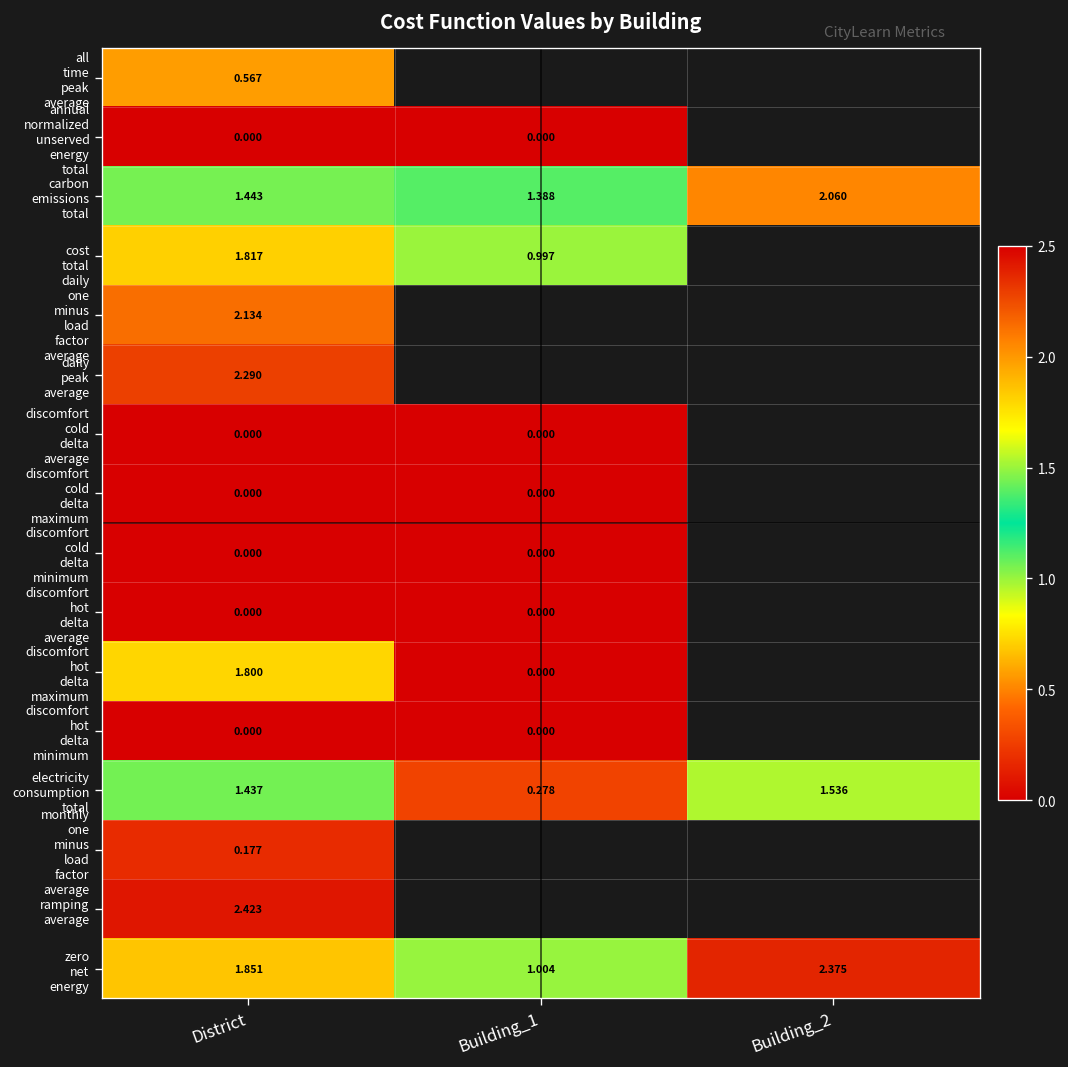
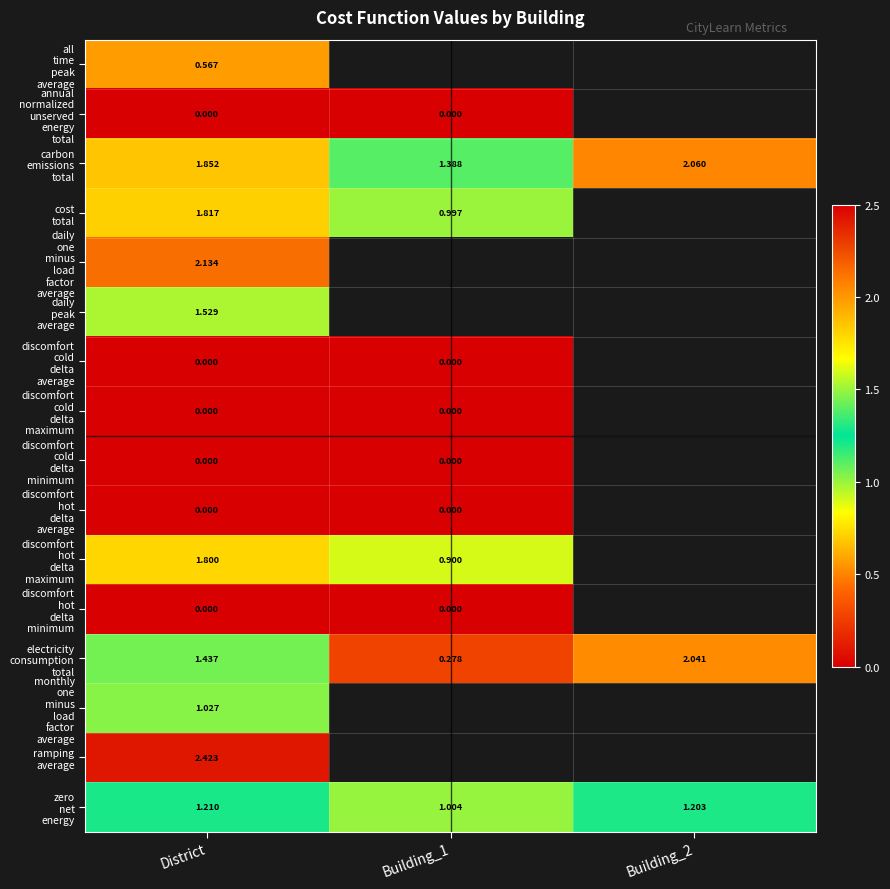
  {
    "all time peak average": {
      "District": 0.567
    },
    "annual normalized unserved energy total": {
      "District": 0.000,
      "Building_1": 0.000
    },
    "carbon emissions total": {
-     "District": 1.443,
+     "District": 1.852,
      "Building_1": 1.388,
      "Building_2": 2.060
    },
    "cost total": {
      "District": 1.817,
      "Building_1": 0.997
    },
    "daily one minus load factor average": {
      "District": 2.134
    },
    "daily peak average": {
-     "District": 2.290
+     "District": 1.529
    },
    "discomfort cold delta average": {
      "District": 0.000,
      "Building_1": 0.000
    },
    "discomfort cold delta maximum": {
      "District": 0.000,
      "Building_1": 0.000
    },
    "discomfort cold delta minimum": {
      "District": 0.000,
      "Building_1": 0.000
    },
    "discomfort hot delta average": {
      "District": 0.000,
      "Building_1": 0.000
    },
    "discomfort hot delta maximum": {
      "District": 1.800,
-     "Building_1": 0.000
+     "Building_1": 0.900
    },
    "discomfort hot delta minimum": {
      "District": 0.000,
      "Building_1": 0.000
    },
    "electricity consumption total": {
      "District": 1.437,
      "Building_1": 0.278,
-     "Building_2": 1.536
+     "Building_2": 2.041
    },
    "monthly one minus load factor average": {
-     "District": 0.177
+     "District": 1.027
    },
    "ramping average": {
      "District": 2.423
    },
    "zero net energy": {
-     "District": 1.851,
+     "District": 1.210,
      "Building_1": 1.004,
-     "Building_2": 2.375
+     "Building_2": 1.203
    }
  }
